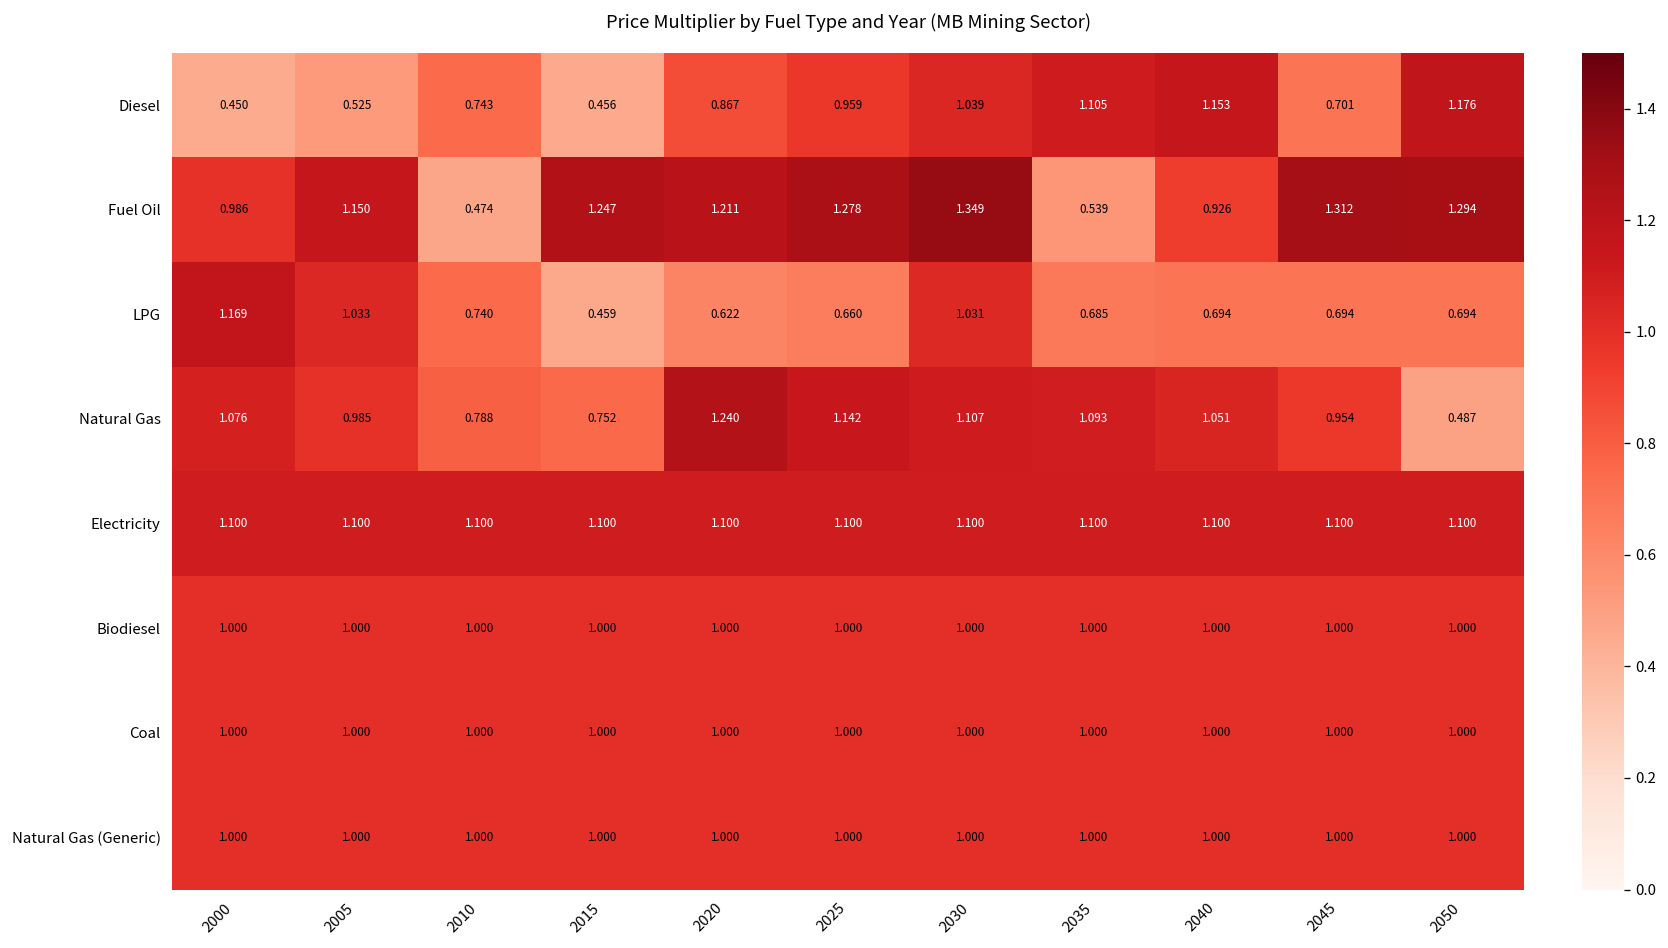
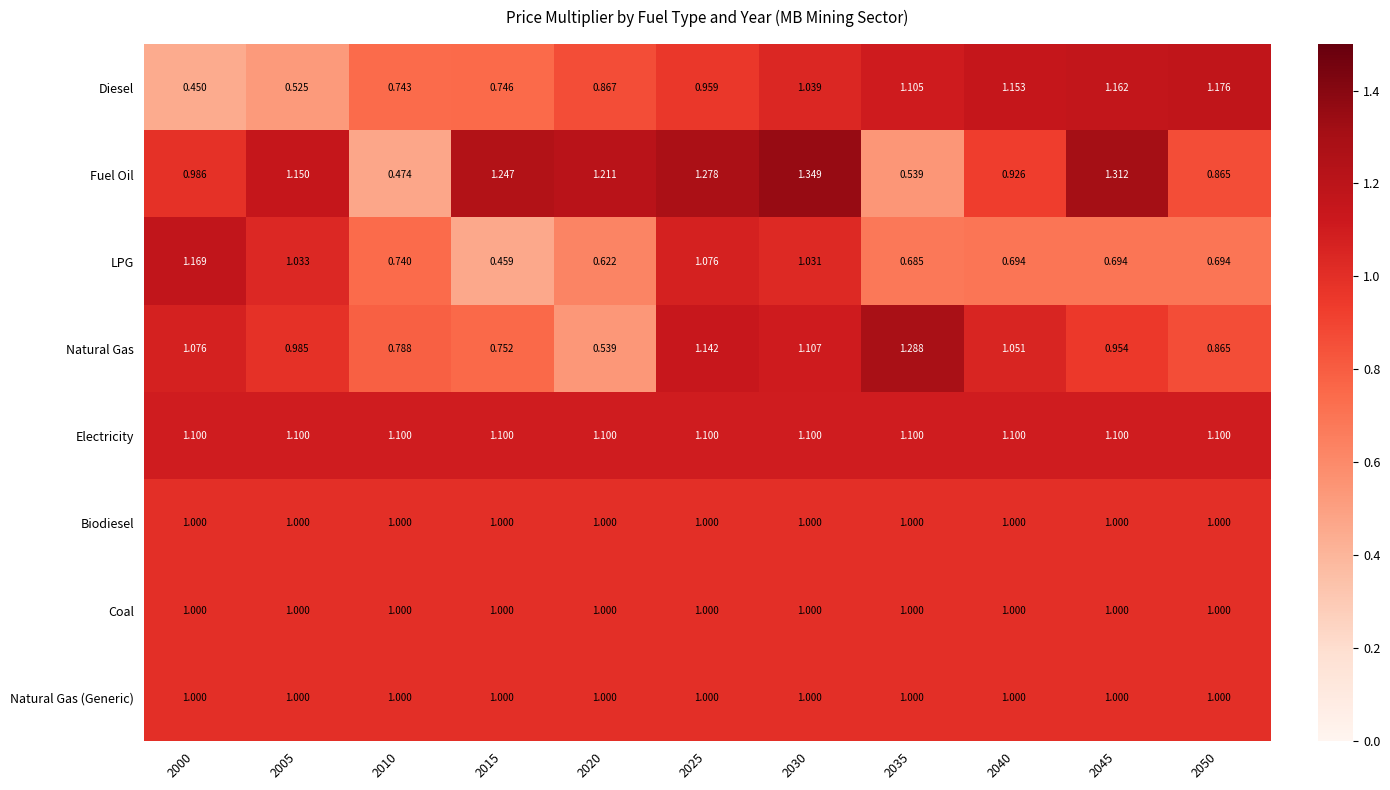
  {
    "Diesel": {
      "2000": 0.450,
      "2005": 0.525,
      "2010": 0.743,
-     "2015": 0.456,
+     "2015": 0.746,
      "2020": 0.867,
      "2025": 0.959,
      "2030": 1.039,
      "2035": 1.105,
      "2040": 1.153,
-     "2045": 0.701,
+     "2045": 1.162,
      "2050": 1.176
    },
    "Fuel Oil": {
      "2000": 0.986,
      "2005": 1.150,
      "2010": 0.474,
      "2015": 1.247,
      "2020": 1.211,
      "2025": 1.278,
      "2030": 1.349,
      "2035": 0.539,
      "2040": 0.926,
      "2045": 1.312,
-     "2050": 1.294
+     "2050": 0.865
    },
    "LPG": {
      "2000": 1.169,
      "2005": 1.033,
      "2010": 0.740,
      "2015": 0.459,
      "2020": 0.622,
-     "2025": 0.660,
+     "2025": 1.076,
      "2030": 1.031,
      "2035": 0.685,
      "2040": 0.694,
      "2045": 0.694,
      "2050": 0.694
    },
    "Natural Gas": {
      "2000": 1.076,
      "2005": 0.985,
      "2010": 0.788,
      "2015": 0.752,
-     "2020": 1.240,
+     "2020": 0.539,
      "2025": 1.142,
      "2030": 1.107,
-     "2035": 1.093,
+     "2035": 1.288,
      "2040": 1.051,
      "2045": 0.954,
-     "2050": 0.487
+     "2050": 0.865
    },
    "Electricity": {
      "2000": 1.100,
      "2005": 1.100,
      "2010": 1.100,
      "2015": 1.100,
      "2020": 1.100,
      "2025": 1.100,
      "2030": 1.100,
      "2035": 1.100,
      "2040": 1.100,
      "2045": 1.100,
      "2050": 1.100
    },
    "Biodiesel": {
      "2000": 1.000,
      "2005": 1.000,
      "2010": 1.000,
      "2015": 1.000,
      "2020": 1.000,
      "2025": 1.000,
      "2030": 1.000,
      "2035": 1.000,
      "2040": 1.000,
      "2045": 1.000,
      "2050": 1.000
    },
    "Coal": {
      "2000": 1.000,
      "2005": 1.000,
      "2010": 1.000,
      "2015": 1.000,
      "2020": 1.000,
      "2025": 1.000,
      "2030": 1.000,
      "2035": 1.000,
      "2040": 1.000,
      "2045": 1.000,
      "2050": 1.000
    },
    "Natural Gas (Generic)": {
      "2000": 1.000,
      "2005": 1.000,
      "2010": 1.000,
      "2015": 1.000,
      "2020": 1.000,
      "2025": 1.000,
      "2030": 1.000,
      "2035": 1.000,
      "2040": 1.000,
      "2045": 1.000,
      "2050": 1.000
    }
  }
